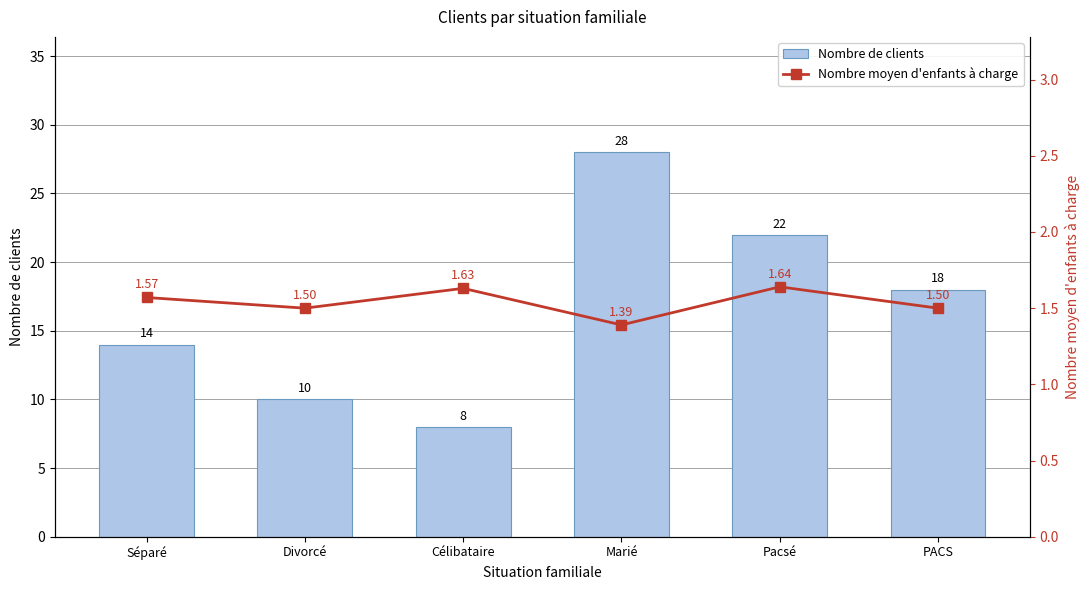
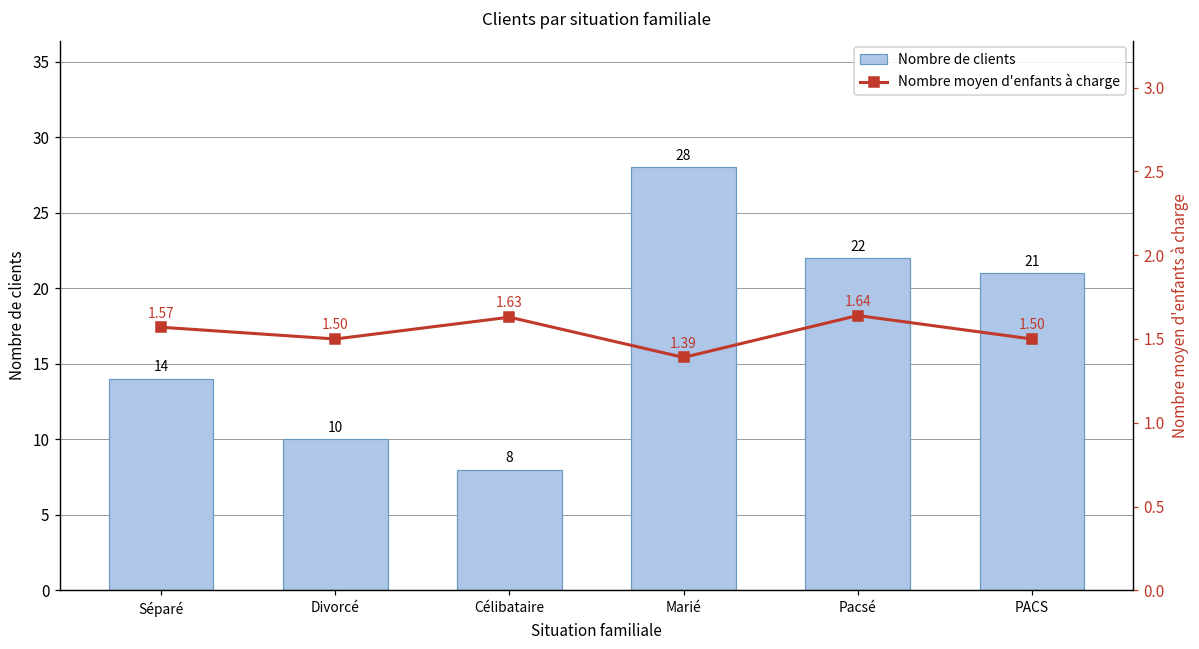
  {
    "Nombre de clients": {
      "Séparé": 14,
      "Divorcé": 10,
      "Célibataire": 8,
      "Marié": 28,
      "Pacsé": 22,
-     "PACS": 18
+     "PACS": 21
    },
    "Nombre moyen d'enfants à charge": {
      "Séparé": 1.57,
      "Divorcé": 1.50,
      "Célibataire": 1.63,
      "Marié": 1.39,
      "Pacsé": 1.64,
      "PACS": 1.50
    }
  }
